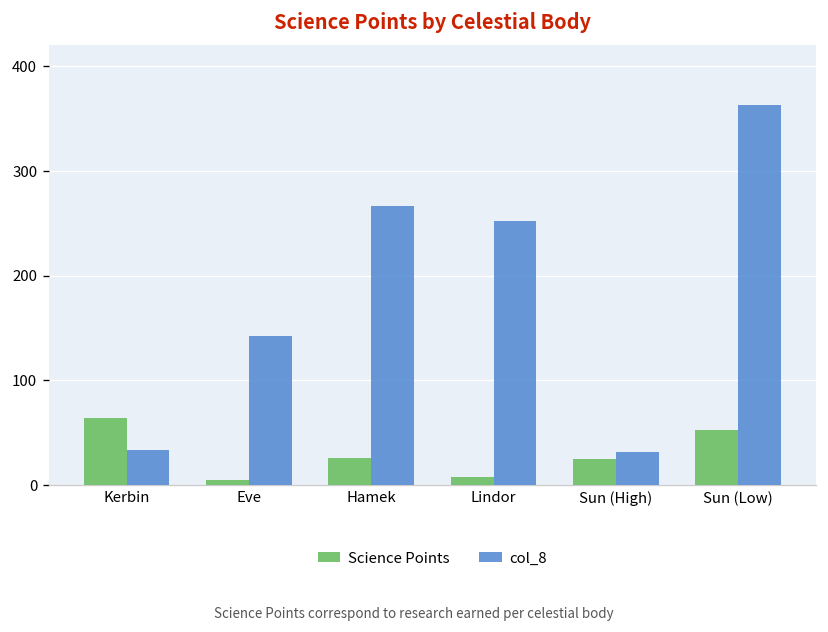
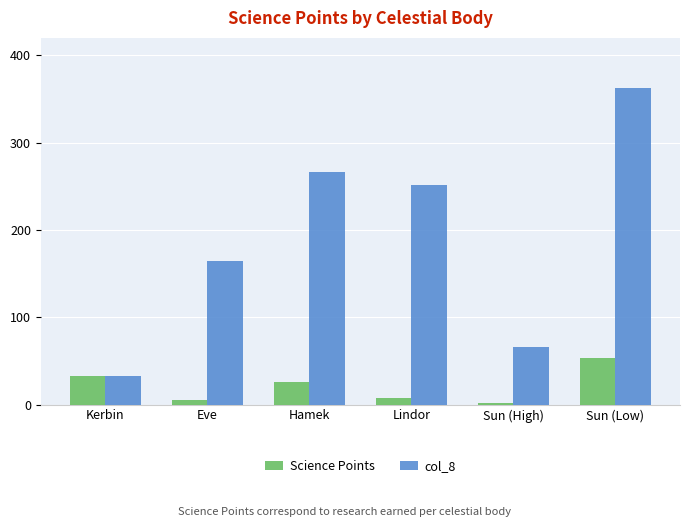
  {
    "Science Points": {
-     "Kerbin": 60,
+     "Kerbin": 30,
      "Eve": 10,
      "Hamek": 30,
      "Lindor": 10,
-     "Sun (High)": 30,
+     "Sun (High)": 0,
      "Sun (Low)": 50
    },
    "col_8": {
      "Kerbin": 30,
-     "Eve": 140,
+     "Eve": 170,
      "Hamek": 270,
      "Lindor": 250,
-     "Sun (High)": 30,
+     "Sun (High)": 70,
      "Sun (Low)": 360
    }
  }
